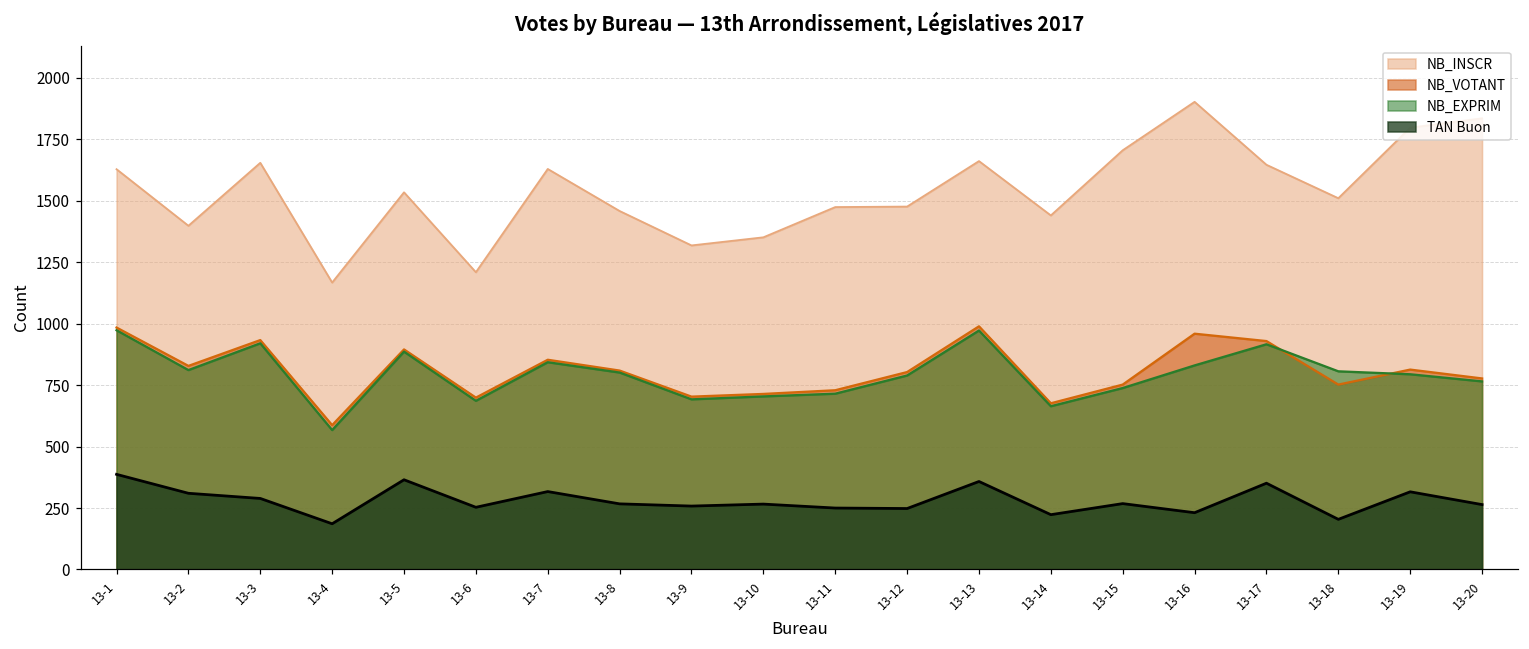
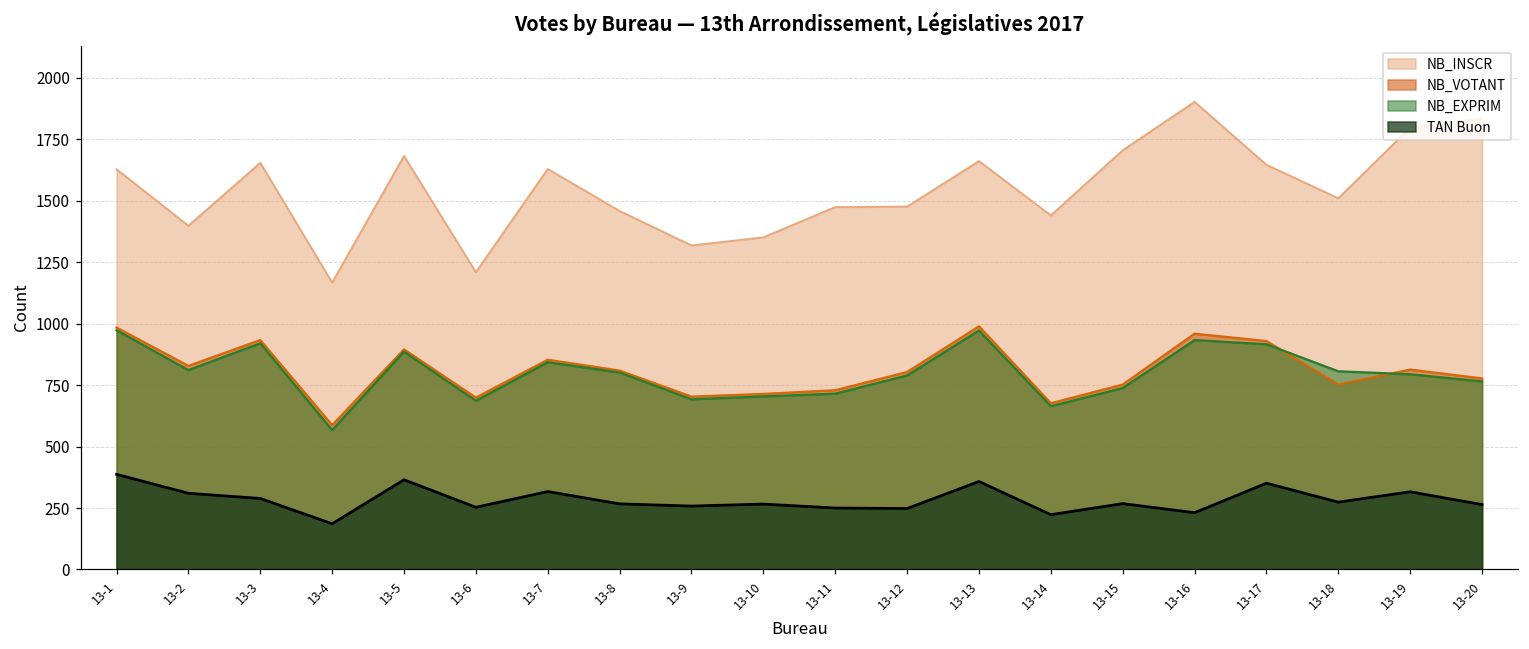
  {
    "NB_INSCR": {
      "13-1": 1630,
      "13-2": 1400,
      "13-3": 1650,
      "13-4": 1170,
-     "13-5": 1530,
+     "13-5": 1680,
      "13-6": 1210,
      "13-7": 1630,
      "13-8": 1460,
      "13-9": 1320,
      "13-10": 1350,
      "13-11": 1470,
      "13-12": 1480,
      "13-13": 1660,
      "13-14": 1440,
      "13-15": 1710,
      "13-16": 1900,
      "13-17": 1650,
      "13-18": 1510
    },
    "NB_VOTANT": {
      "13-2": 830,
      "13-3": 930,
      "13-4": 590,
      "13-6": 700,
      "13-11": 730,
      "13-12": 800,
      "13-13": 990,
      "13-14": 680,
      "13-15": 750,
      "13-16": 960,
      "13-17": 930,
      "13-18": 750,
      "13-19": 810,
      "13-20": 780
    },
    "NB_EXPRIM": {
      "13-2": 810,
      "13-3": 920,
      "13-4": 570,
      "13-6": 690,
      "13-11": 720,
      "13-12": 790,
      "13-13": 970,
      "13-14": 660,
      "13-15": 740,
-     "13-16": 830,
+     "13-16": 930,
      "13-17": 920,
      "13-18": 810,
      "13-19": 790,
      "13-20": 770
    },
    "TAN Buon": {
      "13-1": 390,
      "13-2": 310,
      "13-3": 290,
      "13-4": 190,
      "13-5": 370,
      "13-6": 250,
      "13-7": 320,
      "13-8": 270,
      "13-9": 260,
      "13-10": 270,
      "13-11": 250,
      "13-12": 250,
      "13-13": 360,
      "13-14": 220,
      "13-15": 270,
      "13-16": 230,
      "13-17": 350,
-     "13-18": 200,
+     "13-18": 270,
      "13-19": 320,
      "13-20": 260
    }
  }
